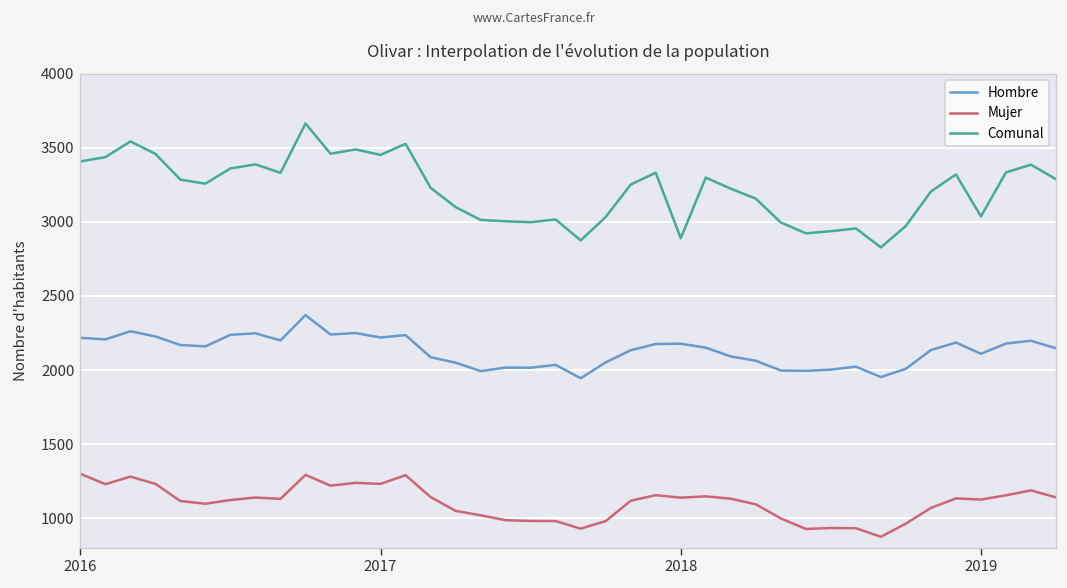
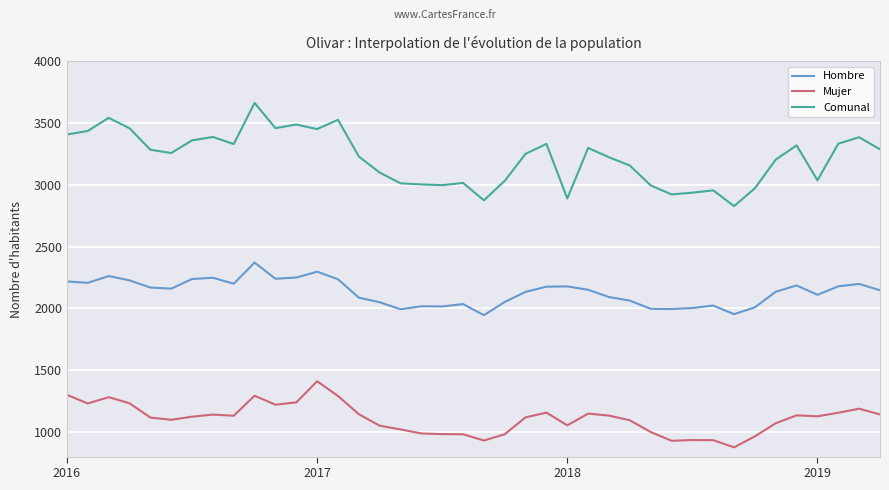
  {
    "Hombre": {
      "2016": 2220,
-     "2017": 2220,
+     "2017": 2300,
      "2018": 2180,
      "2019": 2110
    },
    "Mujer": {
      "2016": 1300,
-     "2017": 1230,
-     "2018": 1140,
+     "2017": 1410,
+     "2018": 1050,
      "2019": 1130
    },
    "Comunal": {
      "2016": 3410,
      "2017": 3450,
      "2018": 2890,
      "2019": 3040
    }
  }
